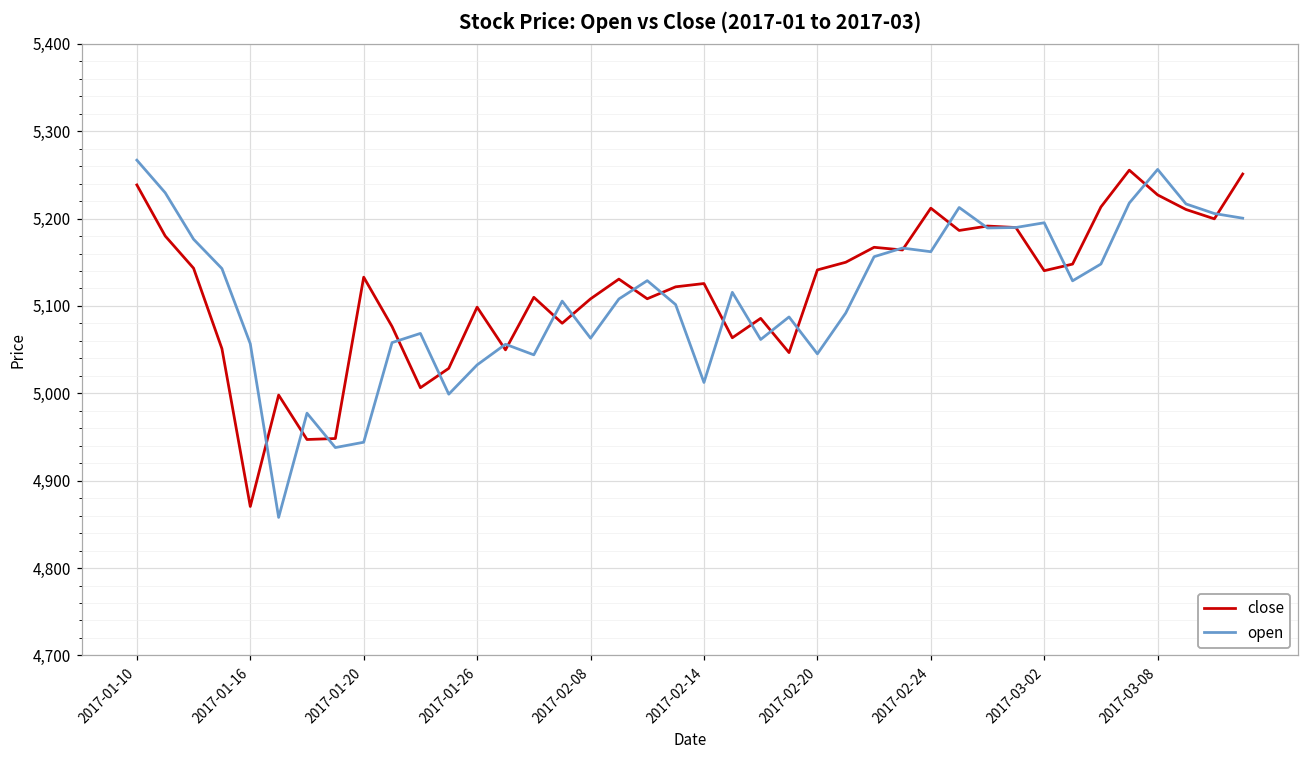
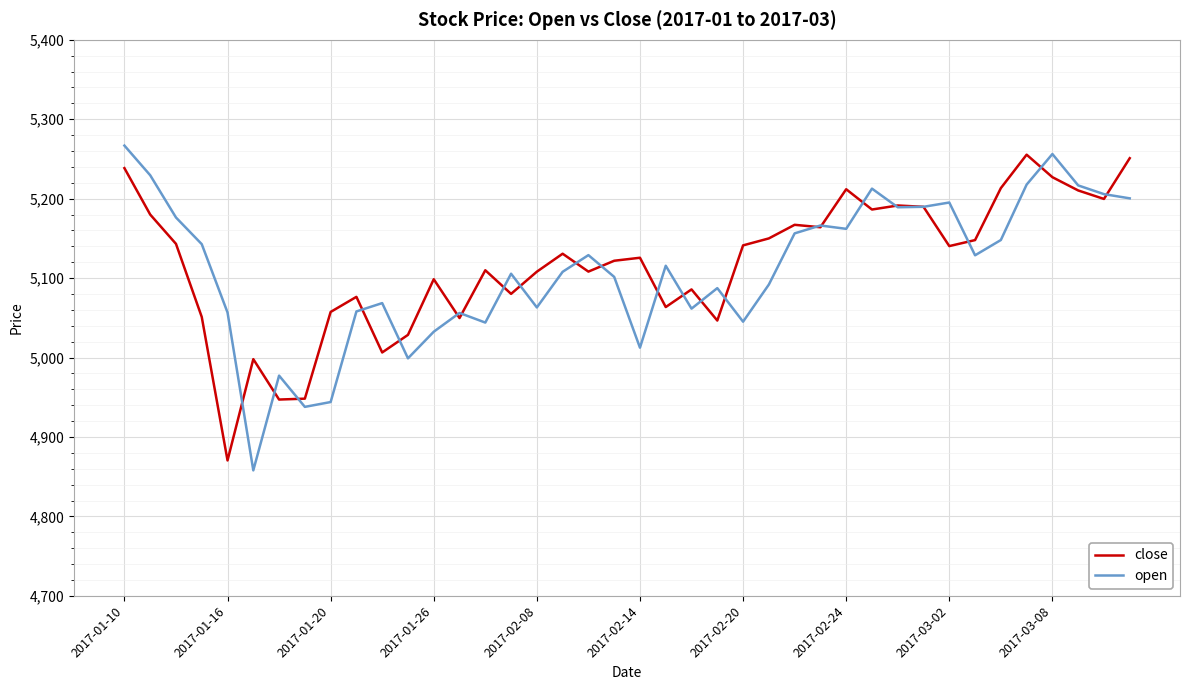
  {
    "close": {
      "2017-01-10": "5,240",
      "2017-01-16": "4,870",
-     "2017-01-20": "5,130",
+     "2017-01-20": "5,060",
      "2017-01-26": "5,100",
      "2017-02-08": "5,110",
      "2017-02-14": "5,130",
      "2017-02-20": "5,140",
      "2017-02-24": "5,210",
      "2017-03-02": "5,140",
      "2017-03-08": "5,230"
    },
    "open": {
      "2017-01-10": "5,270",
      "2017-01-16": "5,060",
      "2017-01-20": "4,940",
      "2017-01-26": "5,030",
      "2017-02-08": "5,060",
      "2017-02-14": "5,010",
      "2017-02-20": "5,050",
      "2017-02-24": "5,160",
      "2017-03-02": "5,200",
      "2017-03-08": "5,260"
    }
  }
